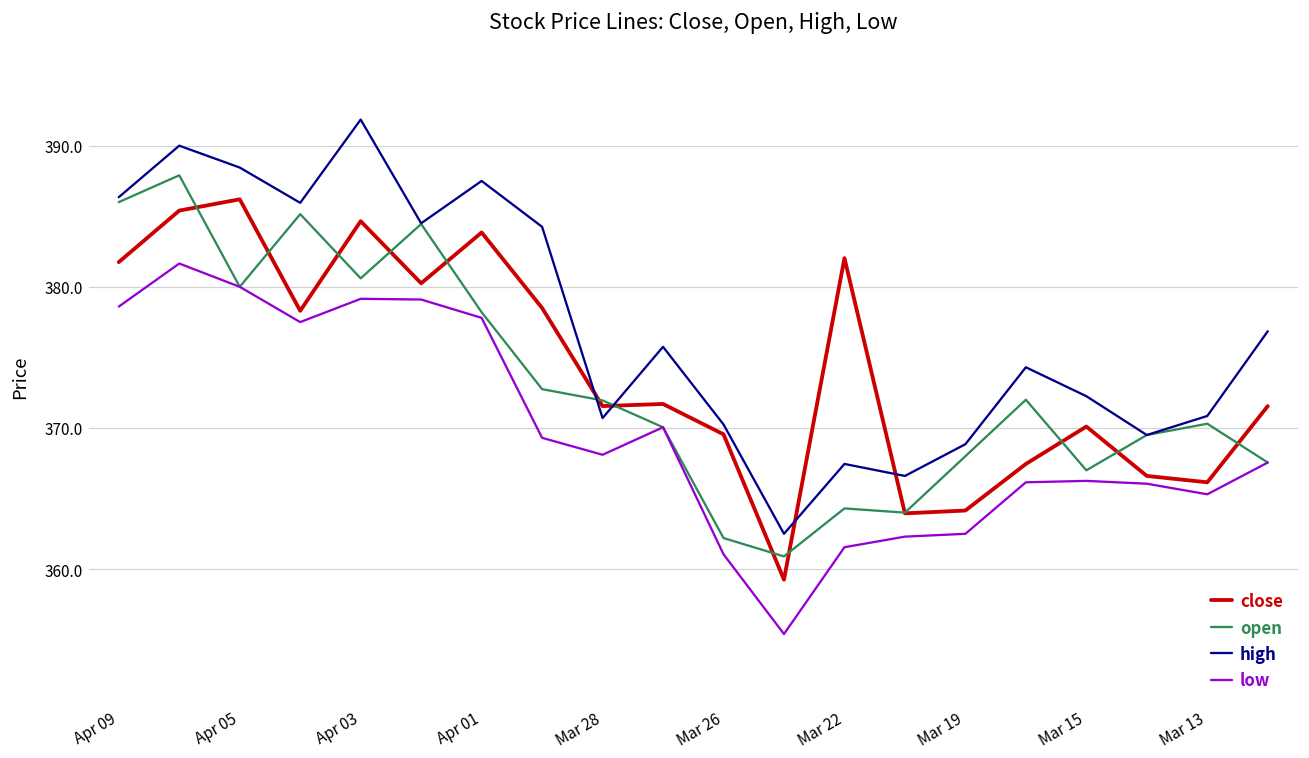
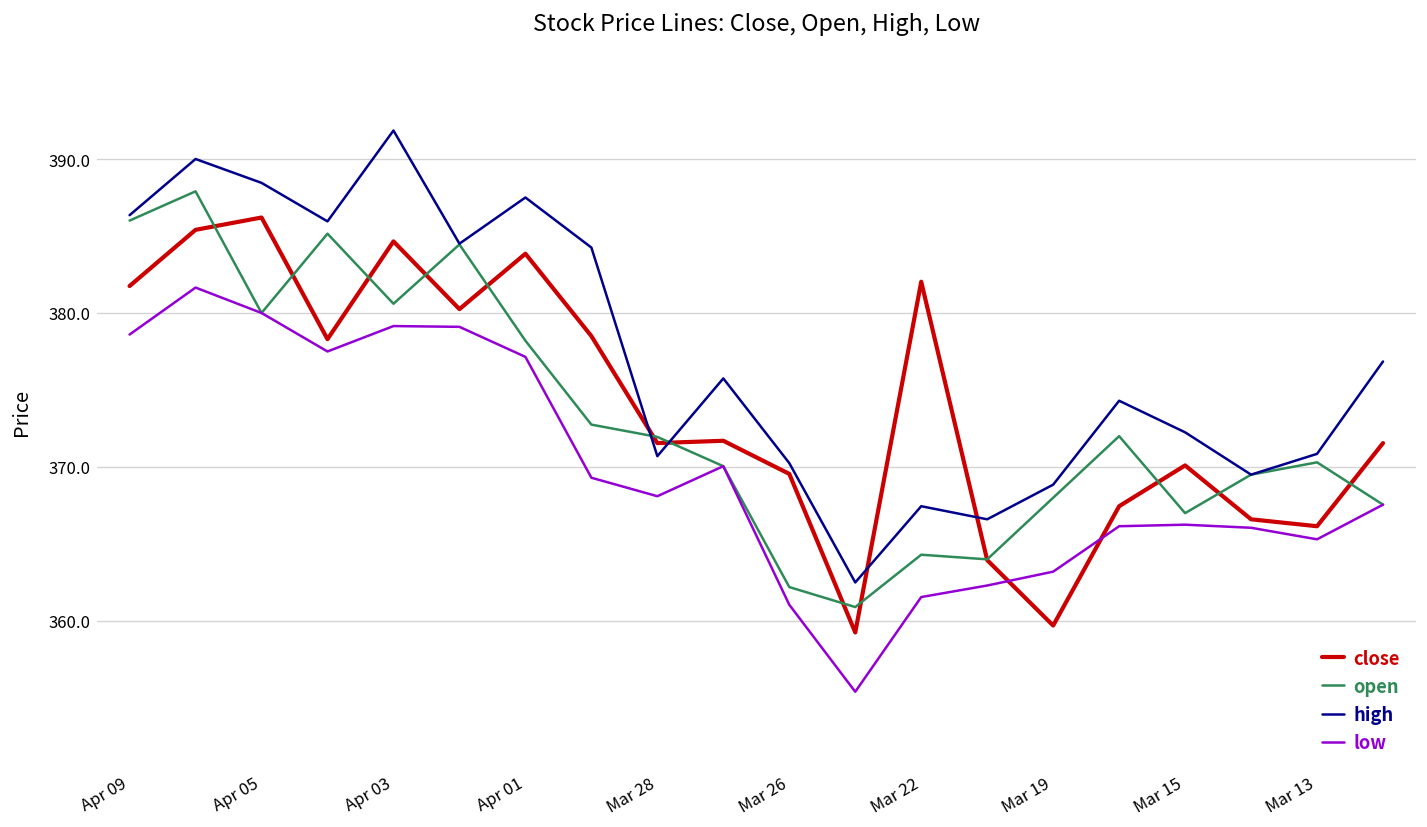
  {
    "close": {
      "Apr 09": 381.8,
      "Apr 05": 386.2,
      "Apr 03": 384.7,
      "Apr 01": 383.9,
      "Mar 28": 371.6,
      "Mar 26": 369.6,
      "Mar 22": 382.0,
-     "Mar 19": 364.2,
+     "Mar 19": 359.7,
      "Mar 15": 370.1,
      "Mar 13": 366.2
    },
    "open": {
      "Apr 09": 386.0,
      "Apr 03": 380.6,
      "Apr 01": 378.2,
      "Mar 28": 372.0,
      "Mar 26": 362.2,
      "Mar 22": 364.3,
      "Mar 19": 368.0,
      "Mar 15": 367.0,
      "Mar 13": 370.3
    },
    "high": {
      "Apr 09": 386.4,
      "Apr 05": 388.5,
      "Apr 03": 391.9,
      "Apr 01": 387.5,
      "Mar 28": 370.7,
      "Mar 26": 370.3,
      "Mar 22": 367.5,
      "Mar 19": 368.9,
      "Mar 15": 372.3,
      "Mar 13": 370.9
    },
    "low": {
      "Apr 09": 378.6,
      "Apr 03": 379.2,
-     "Apr 01": 377.8,
+     "Apr 01": 377.2,
      "Mar 28": 368.1,
      "Mar 26": 361.1,
      "Mar 22": 361.6,
-     "Mar 19": 362.5,
+     "Mar 19": 363.2,
      "Mar 15": 366.3,
      "Mar 13": 365.3
    }
  }
